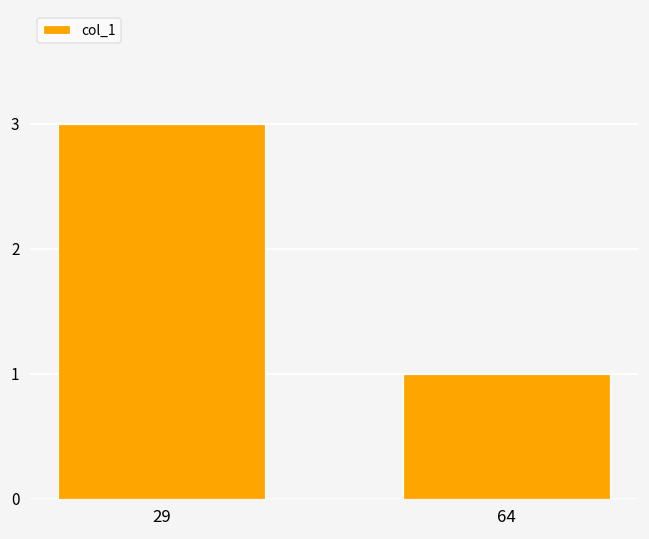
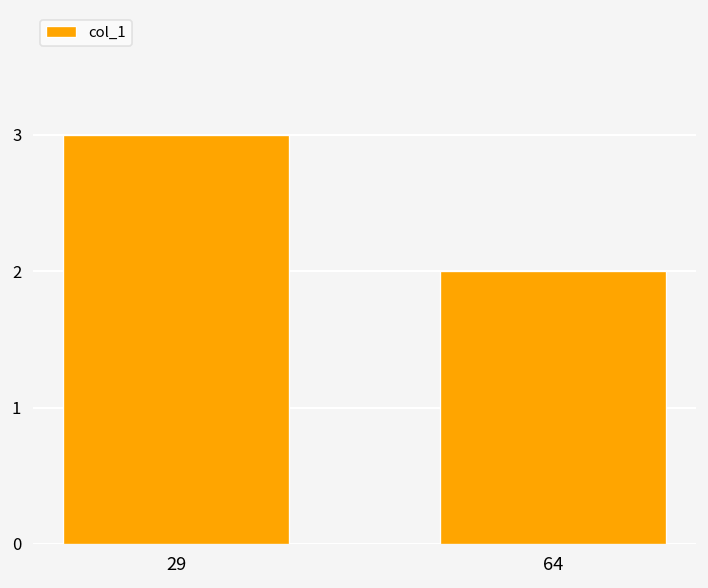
  {
    "29": 3,
-   "64": 1
+   "64": 2
  }
